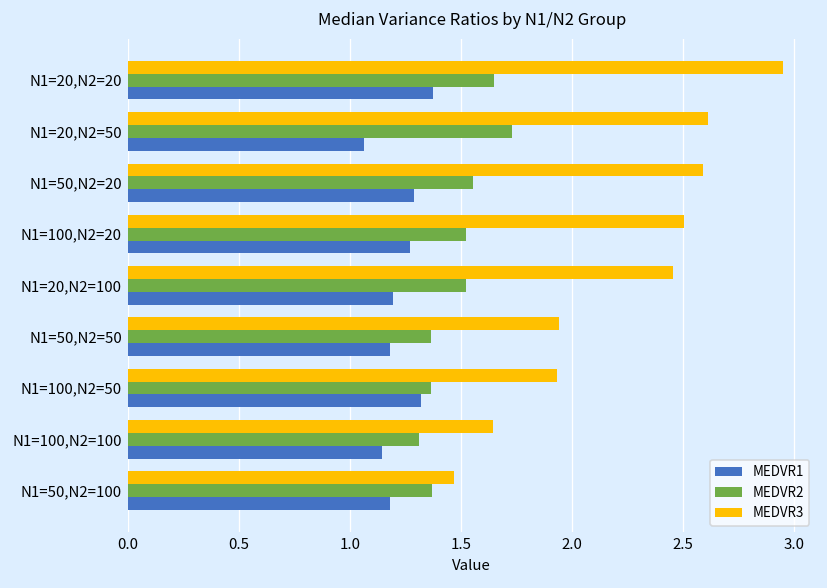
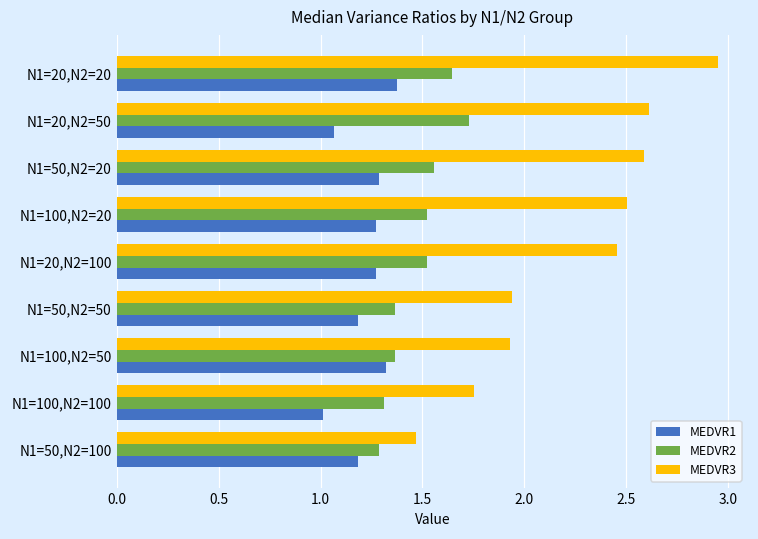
  {
    "MEDVR1": {
      "N1=20,N2=20": 1.37,
      "N1=20,N2=50": 1.07,
      "N1=50,N2=20": 1.29,
      "N1=100,N2=20": 1.27,
-     "N1=20,N2=100": 1.19,
+     "N1=20,N2=100": 1.27,
      "N1=50,N2=50": 1.18,
      "N1=100,N2=50": 1.32,
-     "N1=100,N2=100": 1.15,
+     "N1=100,N2=100": 1.01,
      "N1=50,N2=100": 1.18
    },
    "MEDVR2": {
      "N1=20,N2=20": 1.65,
      "N1=20,N2=50": 1.73,
      "N1=50,N2=20": 1.56,
      "N1=100,N2=20": 1.52,
      "N1=20,N2=100": 1.52,
      "N1=50,N2=50": 1.37,
      "N1=100,N2=50": 1.37,
      "N1=100,N2=100": 1.31,
-     "N1=50,N2=100": 1.37
+     "N1=50,N2=100": 1.29
    },
    "MEDVR3": {
      "N1=20,N2=20": 2.95,
      "N1=20,N2=50": 2.61,
      "N1=50,N2=20": 2.59,
      "N1=100,N2=20": 2.51,
      "N1=20,N2=100": 2.46,
      "N1=50,N2=50": 1.94,
      "N1=100,N2=50": 1.93,
-     "N1=100,N2=100": 1.65,
+     "N1=100,N2=100": 1.75,
      "N1=50,N2=100": 1.47
    }
  }
